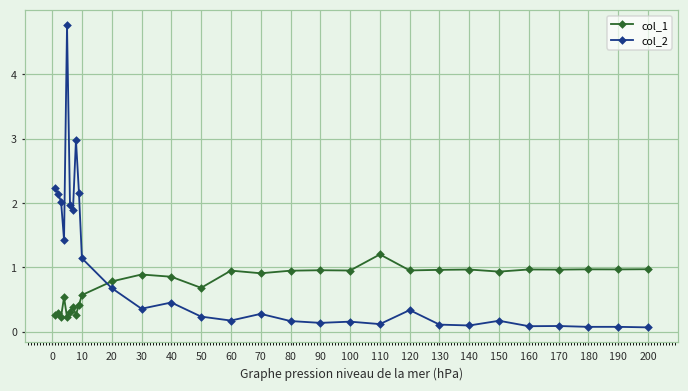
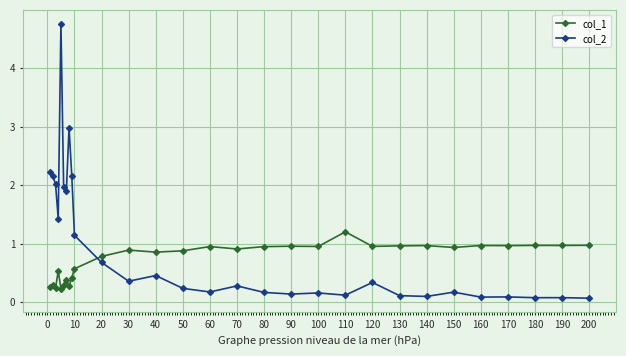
  {
    "col_1": {
      "10": 0.6,
      "20": 0.8,
      "30": 0.9,
      "40": 0.9,
-     "50": 0.7,
+     "50": 0.9,
      "60": 0.9,
      "70": 0.9,
      "80": 0.9,
      "90": 1.0,
      "100": 1.0,
      "110": 1.2,
      "120": 1.0,
      "130": 1.0,
      "140": 1.0,
      "150": 0.9,
      "160": 1.0,
      "170": 1.0,
      "180": 1.0,
      "190": 1.0,
      "200": 1.0
    },
    "col_2": {
      "10": 1.1,
      "20": 0.7,
      "30": 0.4,
      "40": 0.5,
      "50": 0.2,
      "60": 0.2,
      "70": 0.3,
      "80": 0.2,
      "90": 0.1,
      "100": 0.2,
      "110": 0.1,
      "120": 0.3,
      "130": 0.1,
      "140": 0.1,
      "150": 0.2,
      "160": 0.1,
      "170": 0.1,
      "180": 0.1,
      "190": 0.1,
      "200": 0.1
    }
  }
